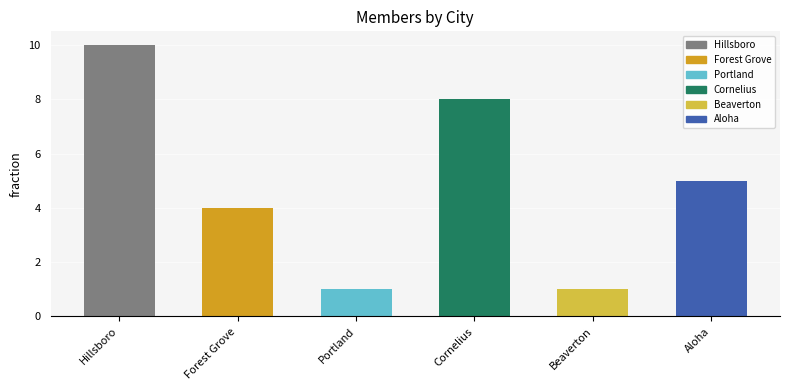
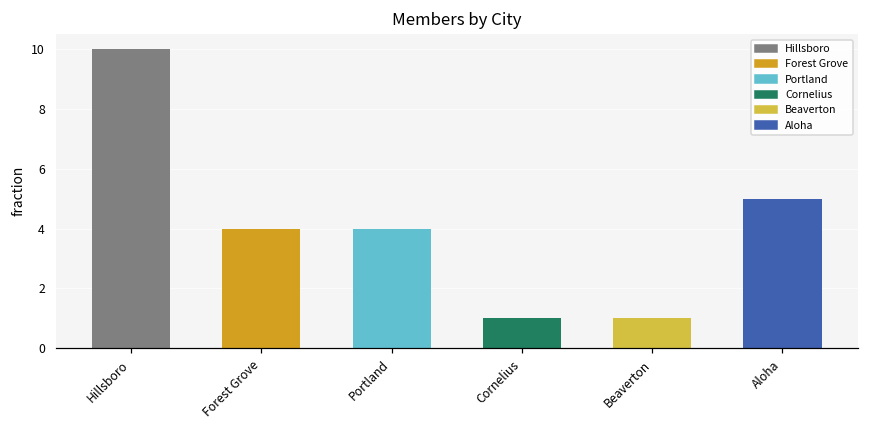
  {
    "Hillsboro": 10,
    "Forest Grove": 4,
-   "Portland": 1,
-   "Cornelius": 8,
+   "Portland": 4,
+   "Cornelius": 1,
    "Beaverton": 1,
    "Aloha": 5
  }
